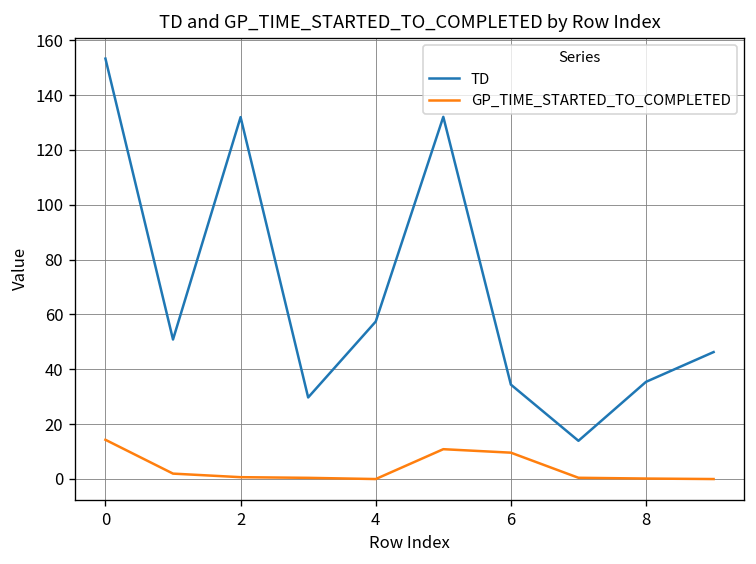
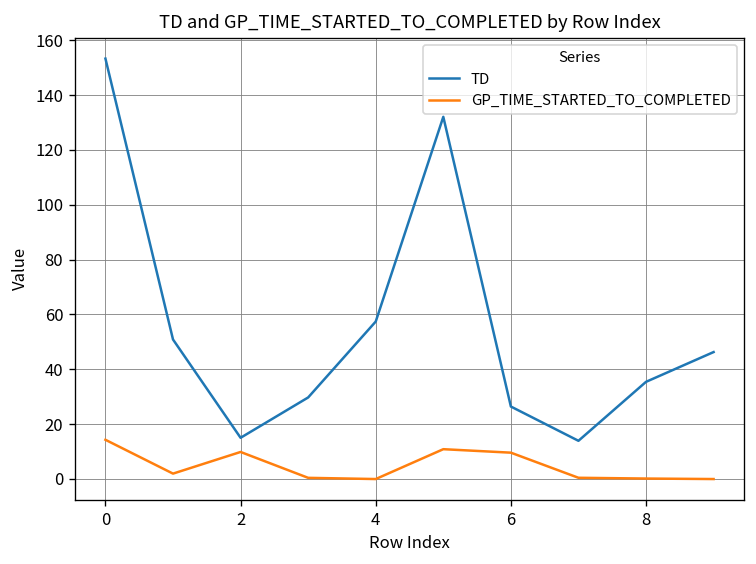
  {
    "TD": {
      "0": 153,
-     "2": 132,
+     "2": 15,
      "4": 57,
-     "6": 34,
+     "6": 26,
      "8": 35
    },
    "GP_TIME_STARTED_TO_COMPLETED": {
      "0": 14,
-     "2": 1,
+     "2": 10,
      "4": 0,
      "6": 10,
      "8": 0
    }
  }
